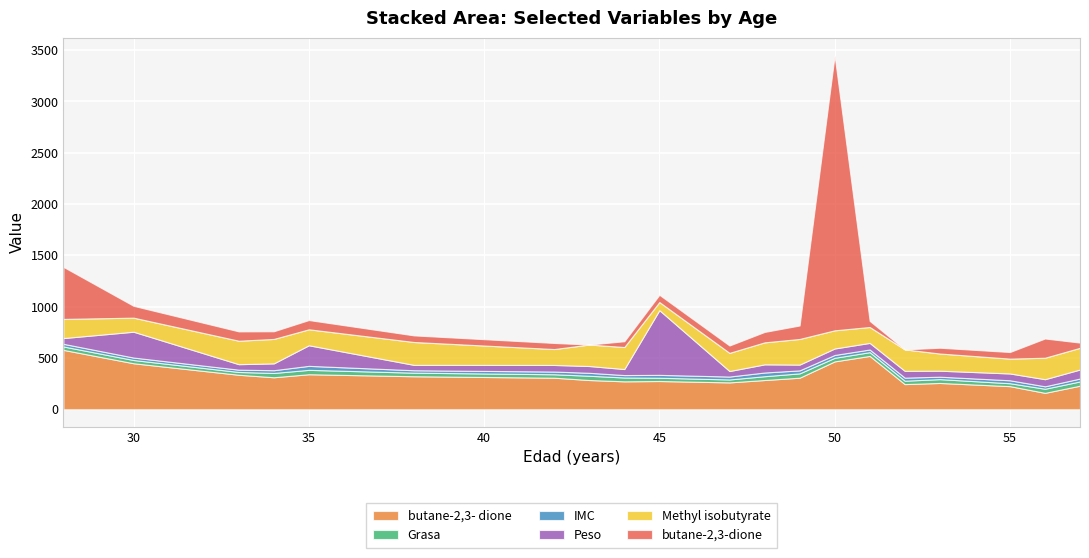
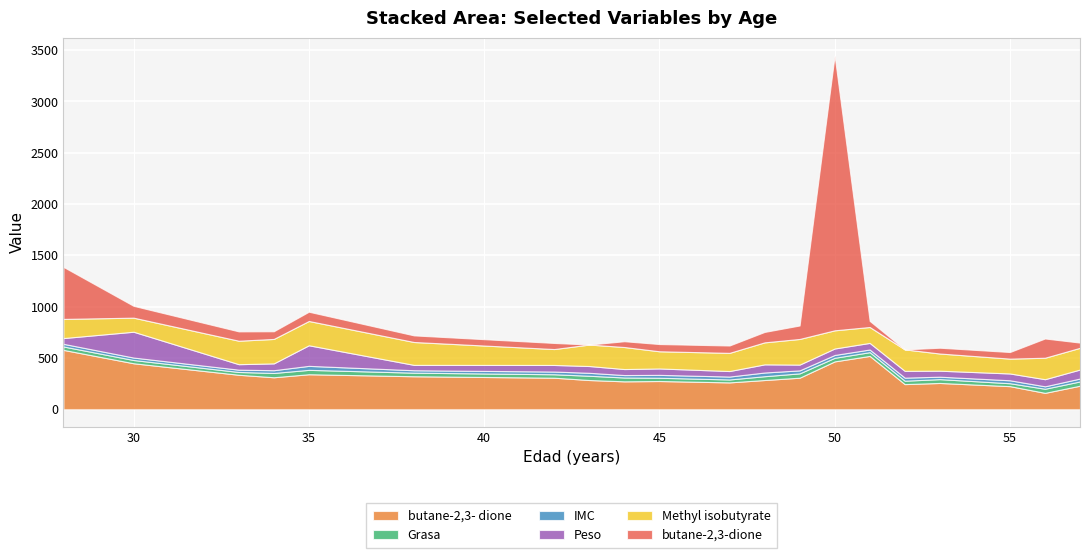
  {
    "Grasa": {
      "35": 40,
      "45": 30,
      "50": 30,
      "55": 30
    },
    "IMC": {
      "35": 40,
      "45": 30,
      "50": 30,
      "55": 30
    },
    "Peso": {
      "30": 250,
      "35": 200,
-     "45": 630,
+     "45": 60,
      "50": 60,
      "55": 70
    },
    "Methyl isobutyrate": {
      "30": 140,
-     "35": 160,
-     "45": 80,
+     "35": 240,
+     "45": 170,
      "50": 180,
      "55": 140
    }
  }
